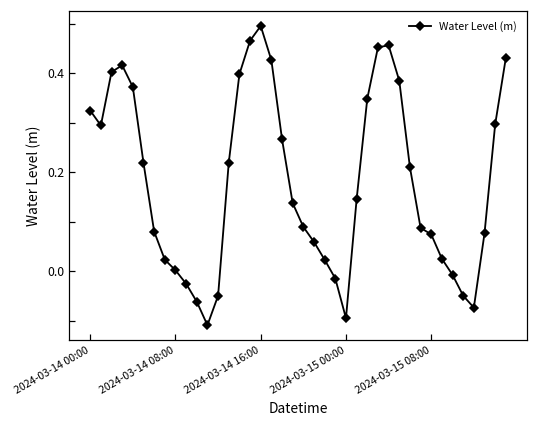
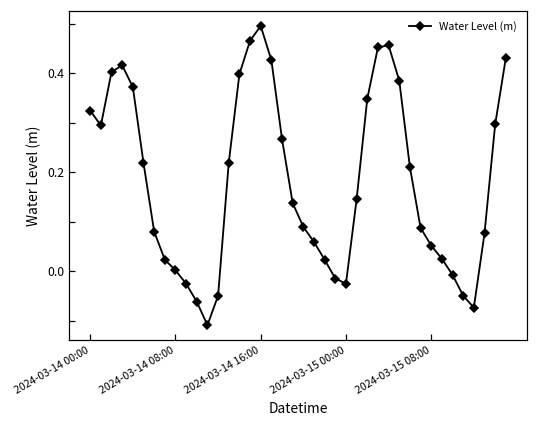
  {
    "2024-03-14 00:00": 0.32,
    "2024-03-14 08:00": 0.00,
    "2024-03-14 16:00": 0.50,
-   "2024-03-15 00:00": -0.09,
-   "2024-03-15 08:00": 0.07
+   "2024-03-15 00:00": -0.02,
+   "2024-03-15 08:00": 0.05
  }
